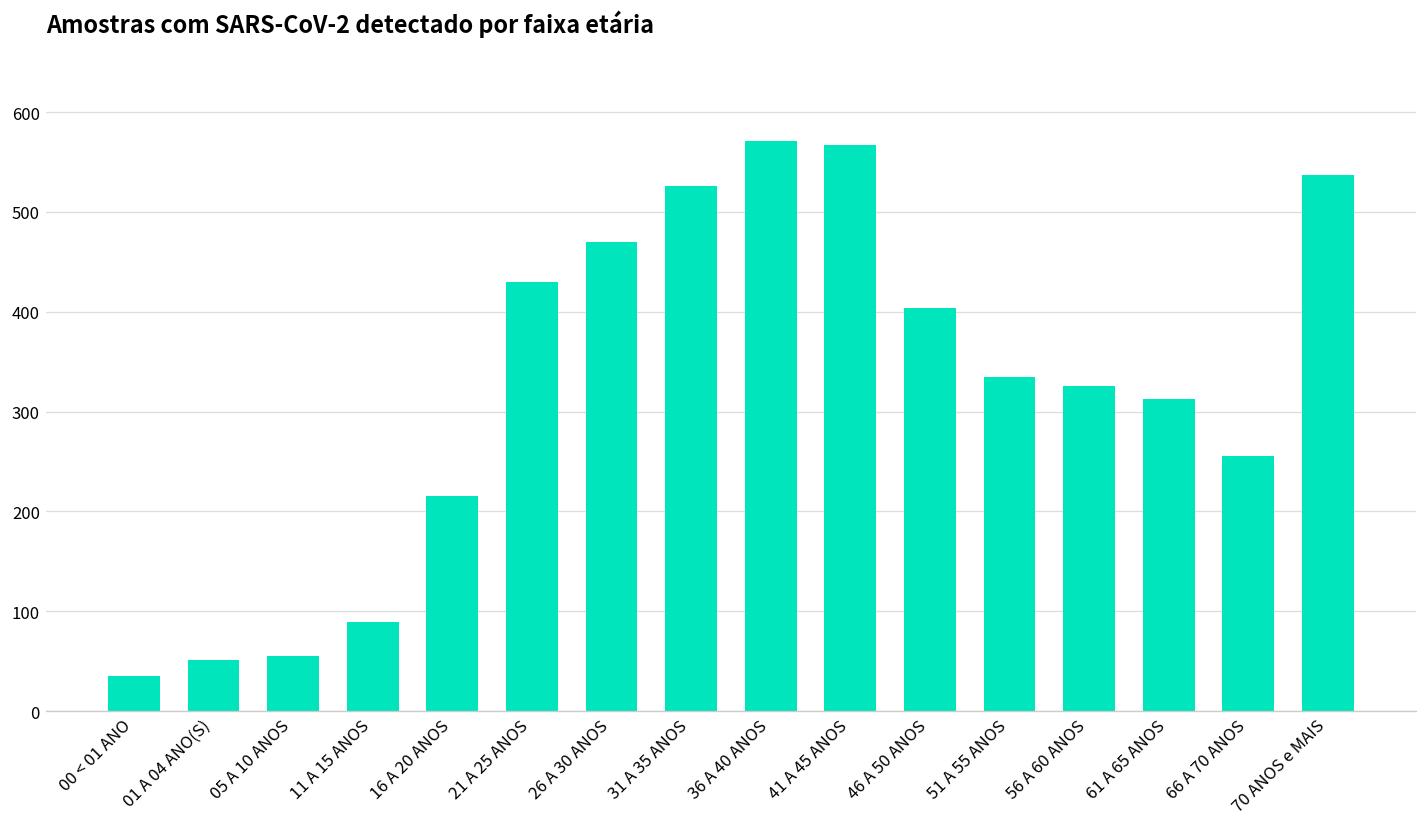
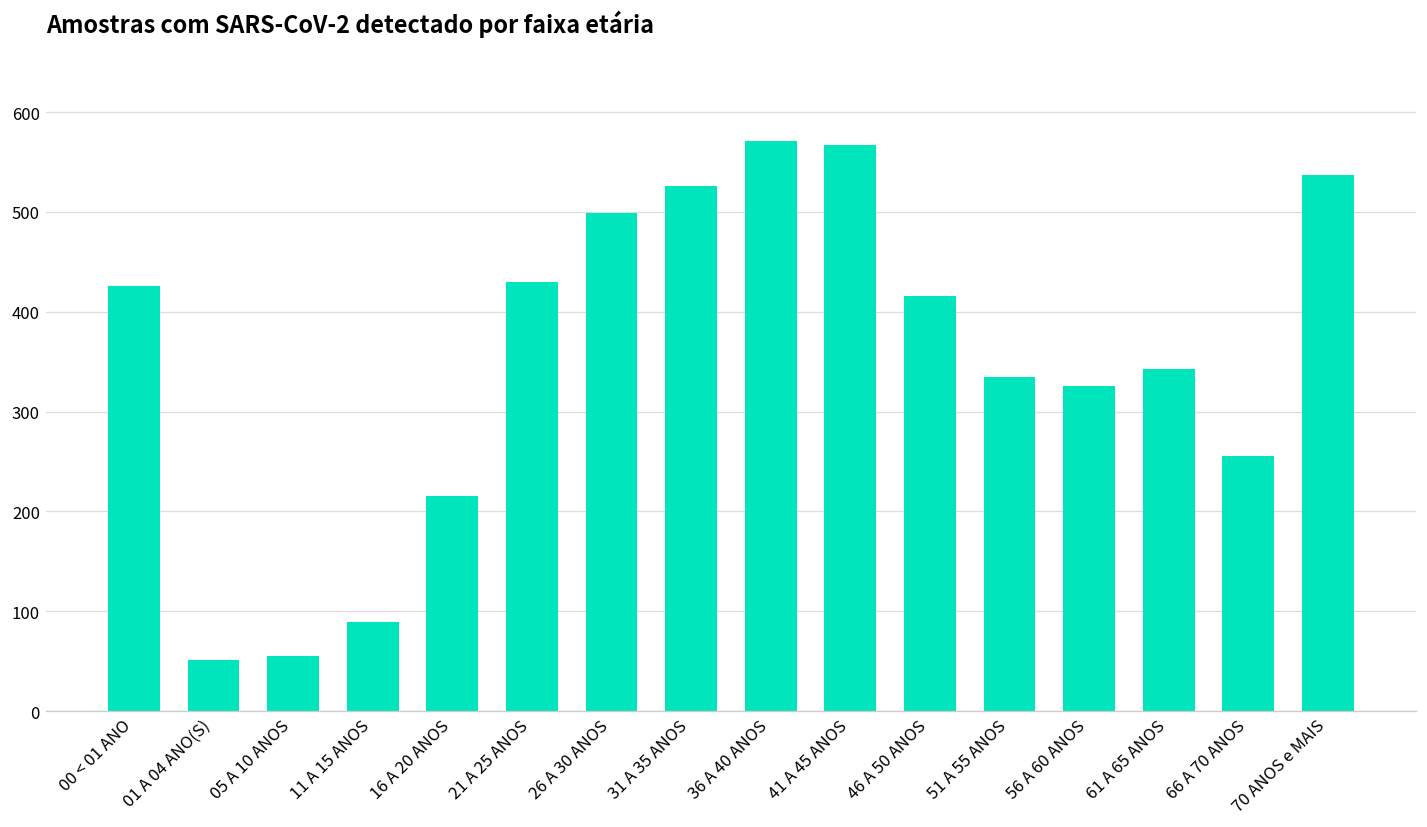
  {
-   "00 < 01 ANO": 40,
+   "00 < 01 ANO": 430,
    "01 A 04 ANO(S)": 50,
    "05 A 10 ANOS": 60,
    "11 A 15 ANOS": 90,
    "16 A 20 ANOS": 220,
    "21 A 25 ANOS": 430,
-   "26 A 30 ANOS": 470,
+   "26 A 30 ANOS": 500,
    "31 A 35 ANOS": 530,
    "36 A 40 ANOS": 570,
    "41 A 45 ANOS": 570,
-   "46 A 50 ANOS": 400,
+   "46 A 50 ANOS": 420,
    "51 A 55 ANOS": 340,
    "56 A 60 ANOS": 330,
-   "61 A 65 ANOS": 310,
+   "61 A 65 ANOS": 340,
    "66 A 70 ANOS": 260,
    "70 ANOS e MAIS": 540
  }
